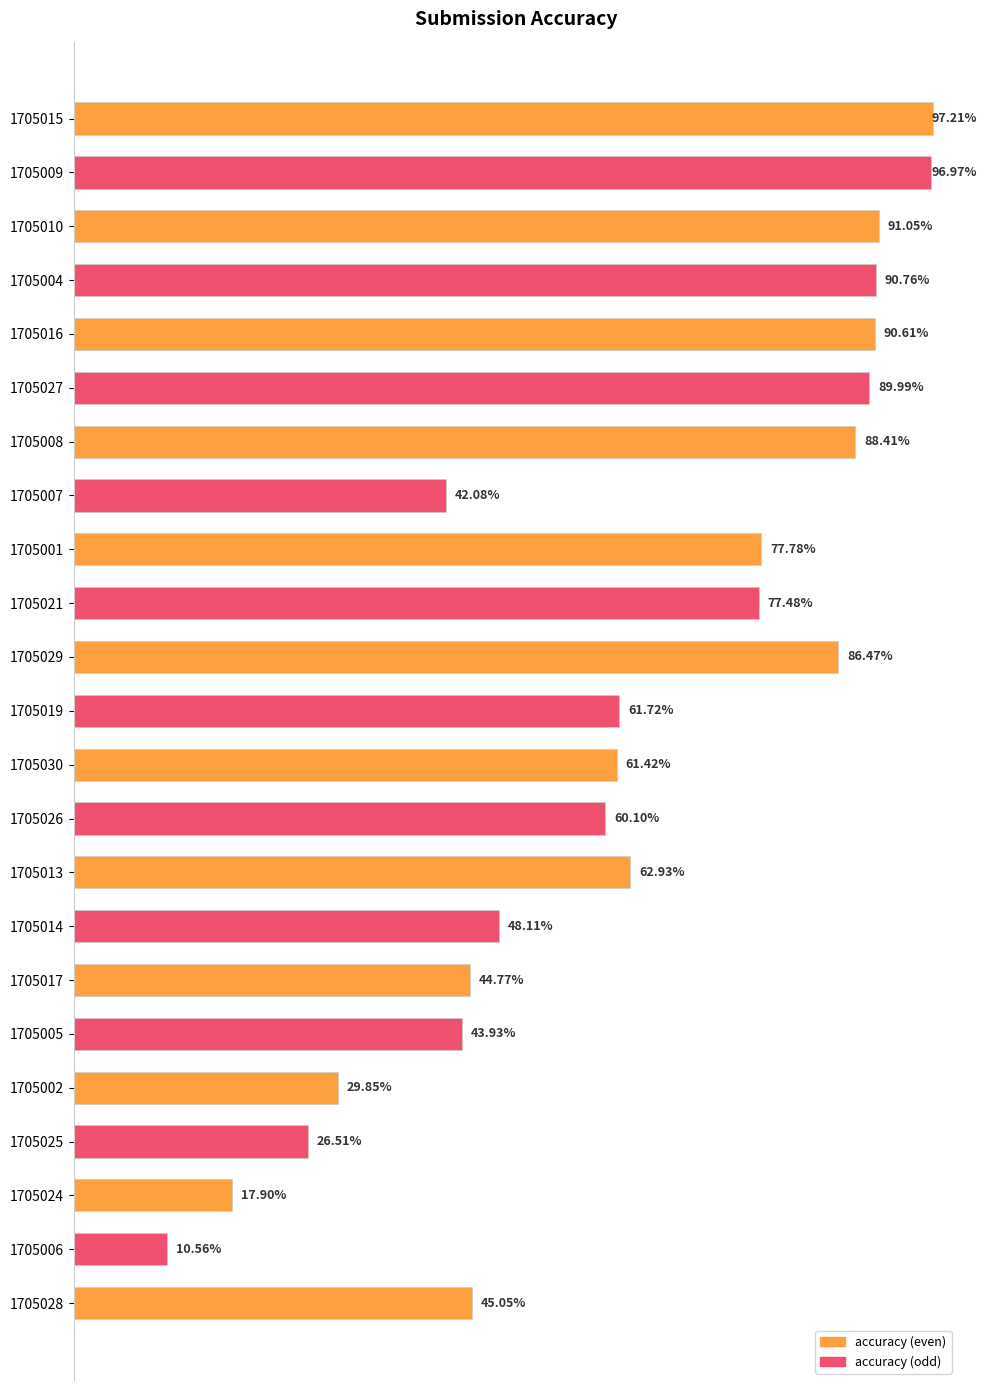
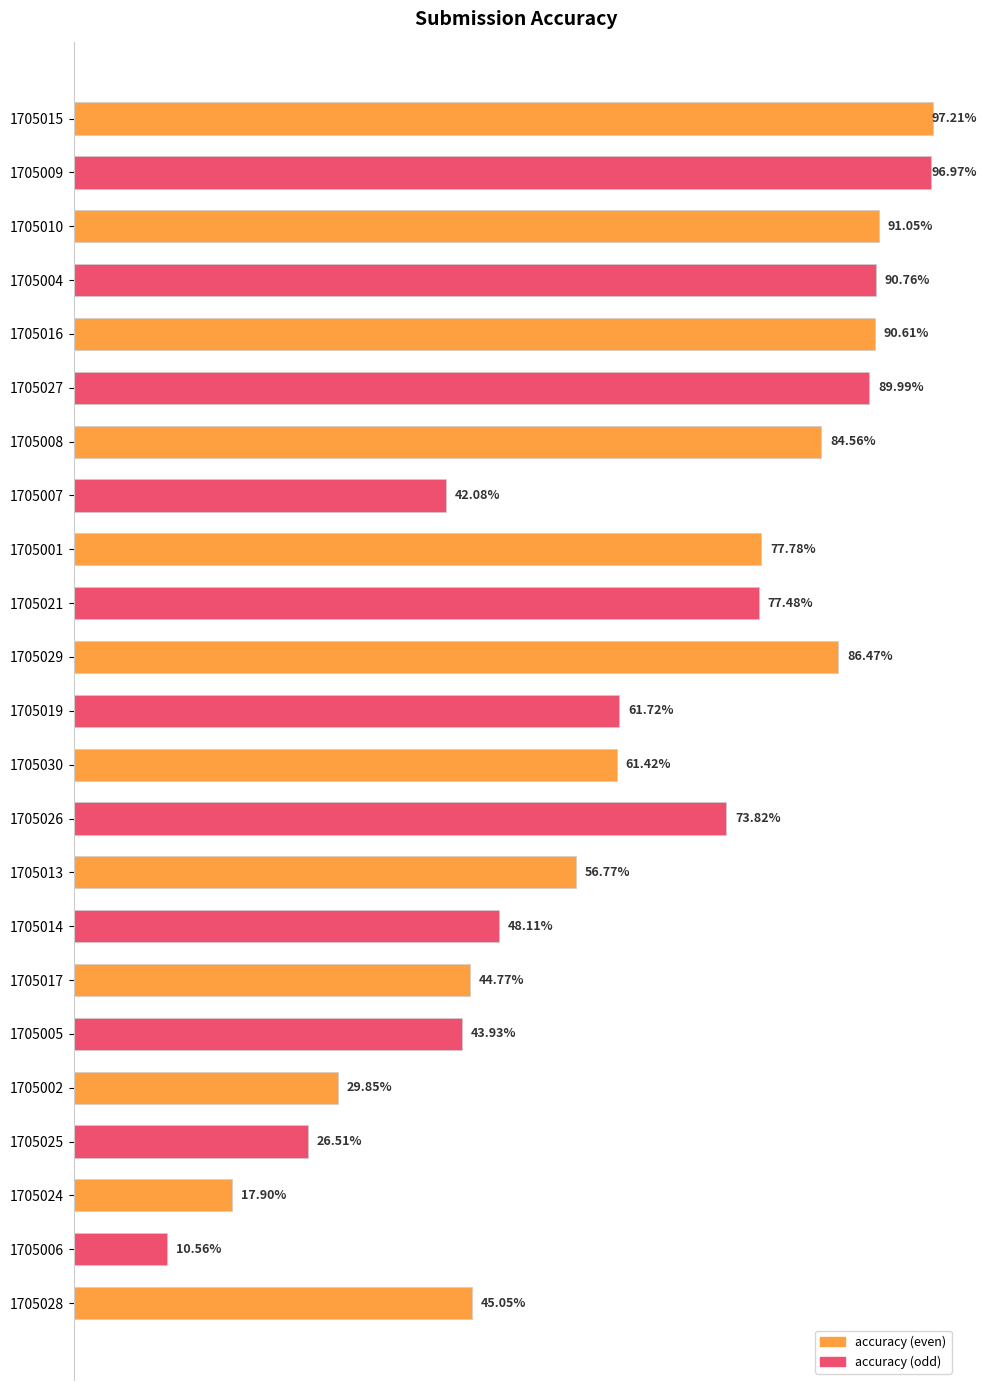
  {
    "1705015": "97.21%",
    "1705009": "96.97%",
    "1705010": "91.05%",
    "1705004": "90.76%",
    "1705016": "90.61%",
    "1705027": "89.99%",
-   "1705008": "88.41%",
+   "1705008": "84.56%",
    "1705007": "42.08%",
    "1705001": "77.78%",
    "1705021": "77.48%",
    "1705029": "86.47%",
    "1705019": "61.72%",
    "1705030": "61.42%",
-   "1705026": "60.10%",
-   "1705013": "62.93%",
+   "1705026": "73.82%",
+   "1705013": "56.77%",
    "1705014": "48.11%",
    "1705017": "44.77%",
    "1705005": "43.93%",
    "1705002": "29.85%",
    "1705025": "26.51%",
    "1705024": "17.90%",
    "1705006": "10.56%",
    "1705028": "45.05%"
  }
